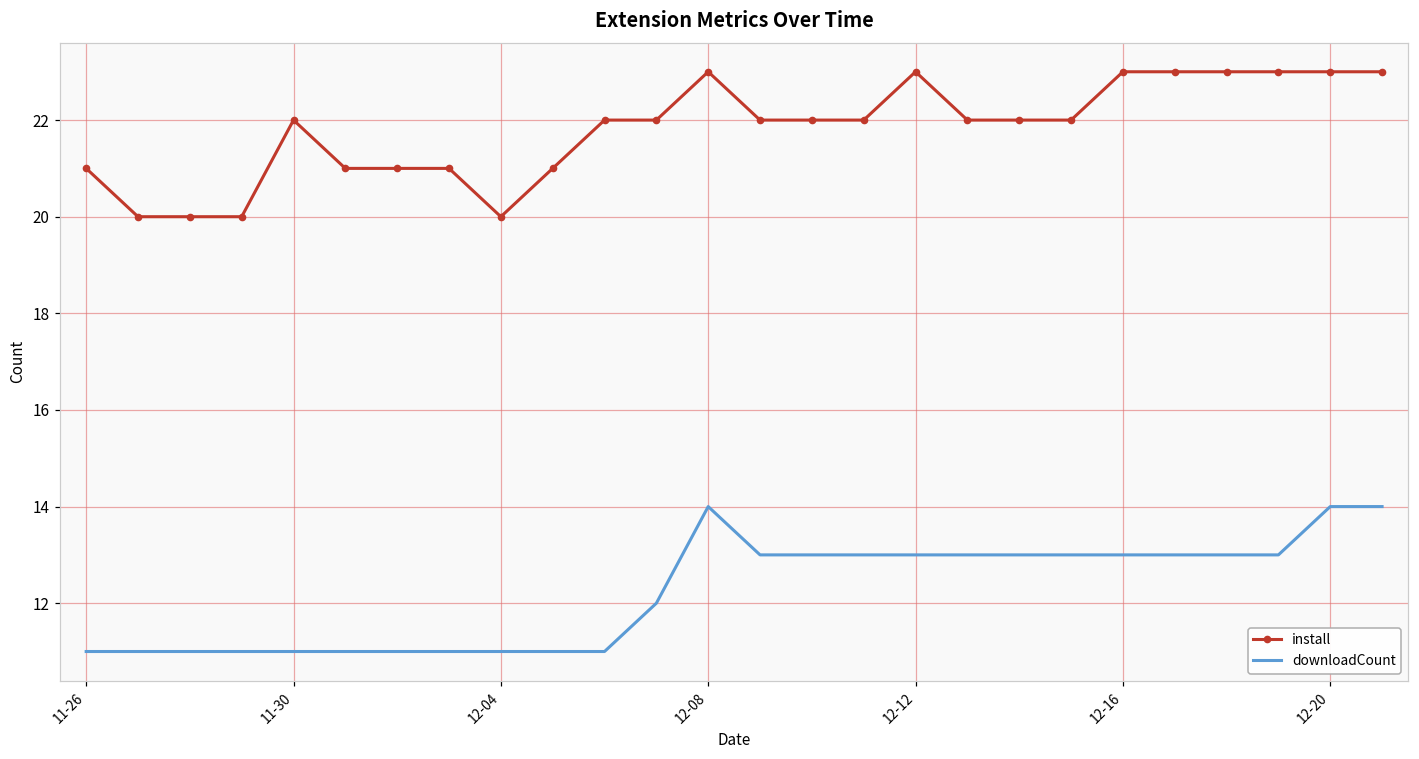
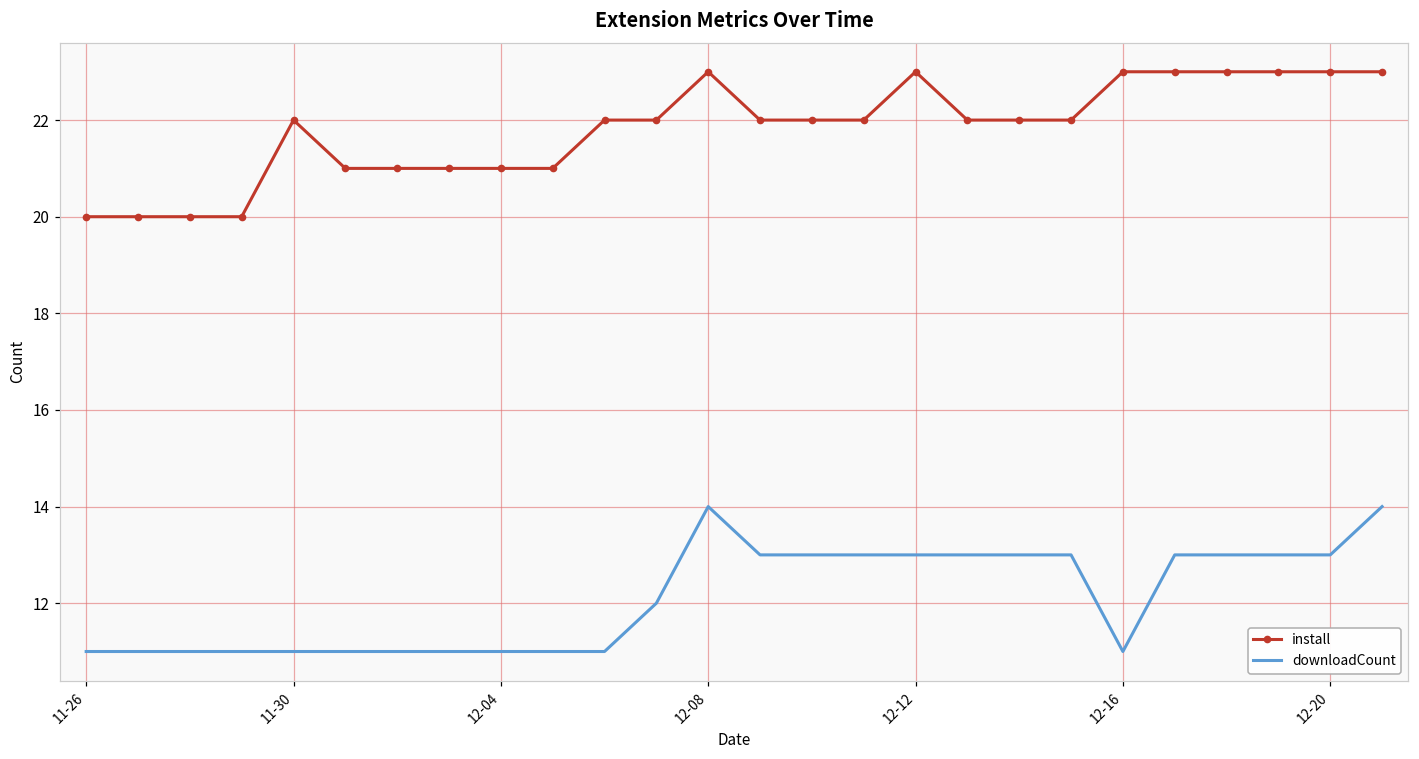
  {
    "install": {
-     "11-26": 21,
+     "11-26": 20,
      "11-30": 22,
-     "12-04": 20,
+     "12-04": 21,
      "12-08": 23,
      "12-12": 23,
      "12-16": 23,
      "12-20": 23
    },
    "downloadCount": {
      "11-26": 11,
      "11-30": 11,
      "12-04": 11,
      "12-08": 14,
      "12-12": 13,
-     "12-16": 13,
-     "12-20": 14
+     "12-16": 11,
+     "12-20": 13
    }
  }
